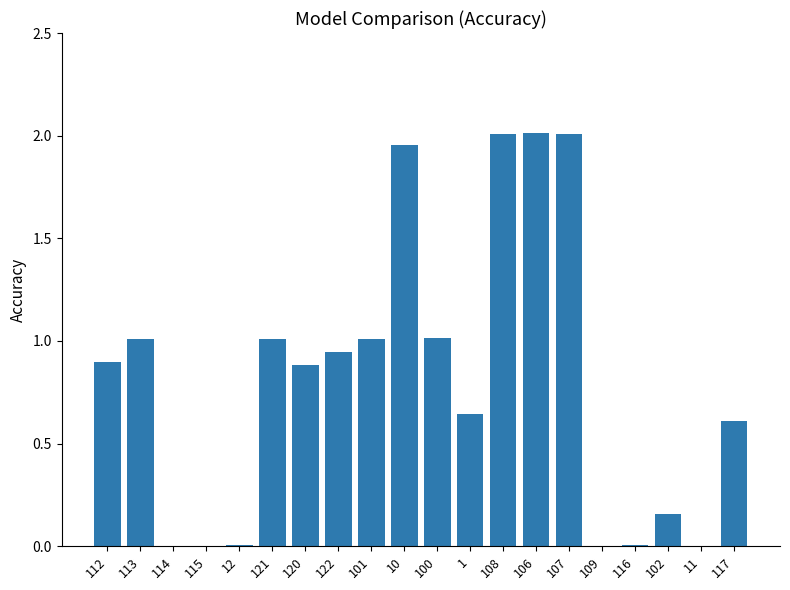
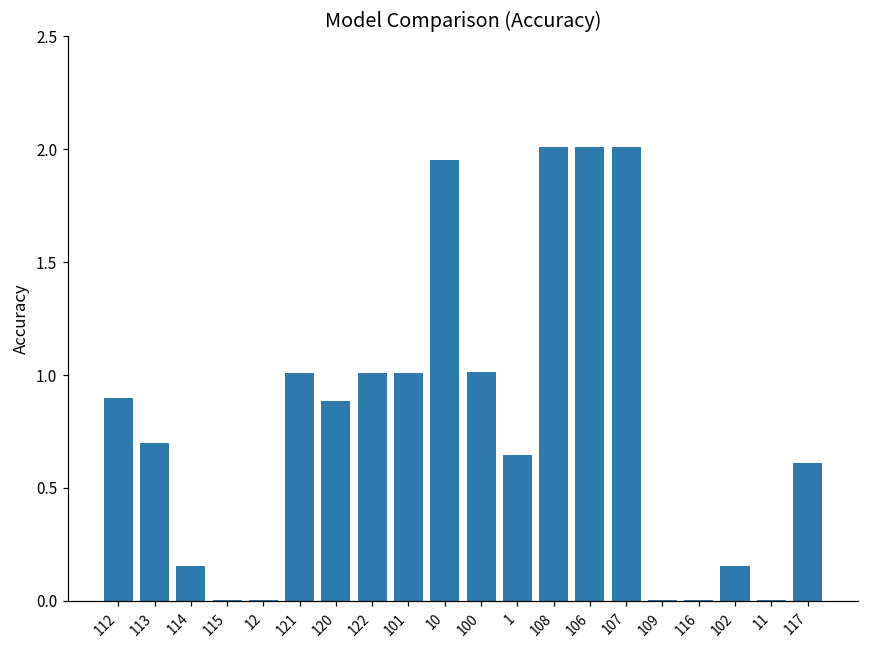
  {
    "112": 0.90,
-   "113": 1.01,
-   "114": 0.00,
+   "113": 0.70,
+   "114": 0.15,
    "121": 1.01,
    "120": 0.89,
-   "122": 0.95,
+   "122": 1.01,
    "101": 1.01,
    "10": 1.95,
    "100": 1.01,
    "1": 0.65,
    "108": 2.01,
    "106": 2.01,
    "107": 2.01,
    "102": 0.16,
    "117": 0.61
  }
